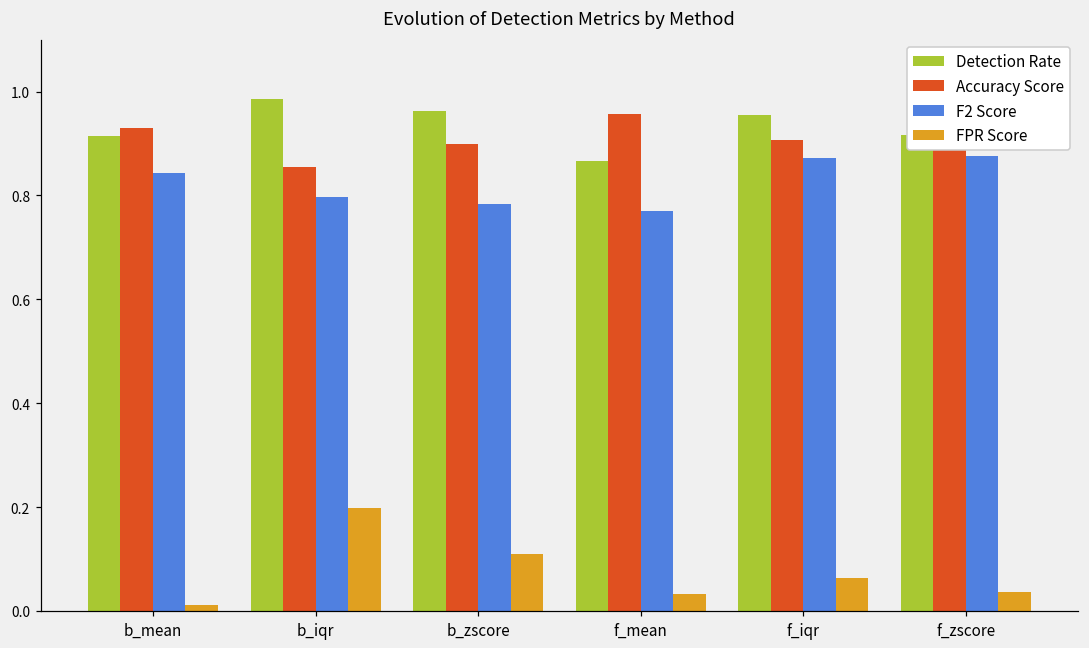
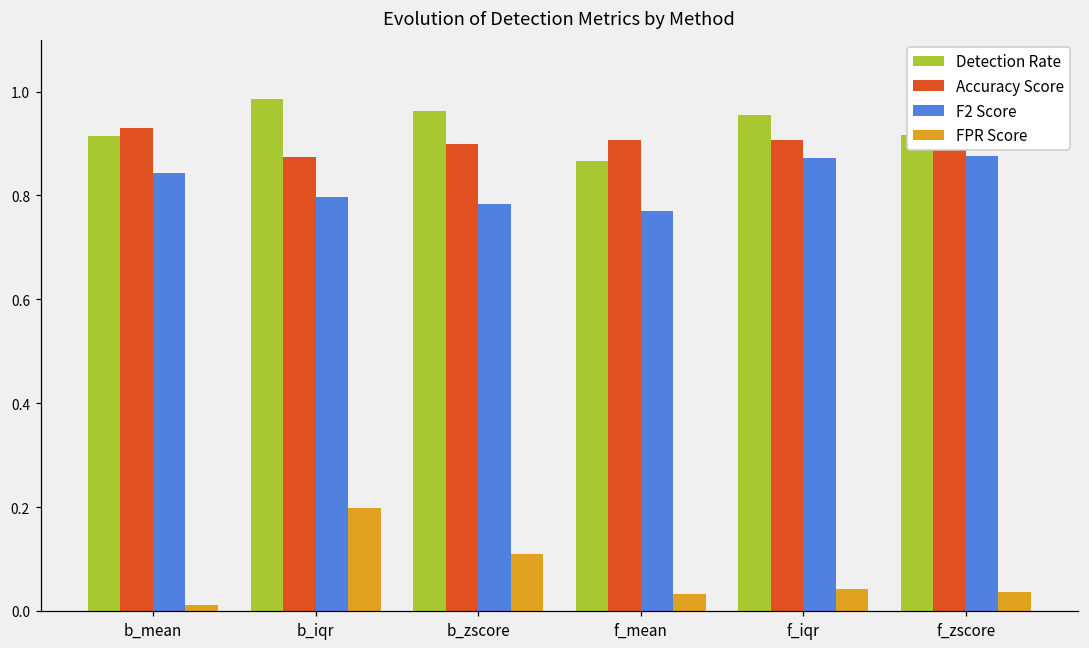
  {
    "Detection Rate": {
      "b_mean": 0.91,
      "b_iqr": 0.99,
      "b_zscore": 0.96,
      "f_mean": 0.87,
      "f_iqr": 0.95
    },
    "Accuracy Score": {
      "b_mean": 0.93,
-     "b_iqr": 0.85,
+     "b_iqr": 0.87,
      "b_zscore": 0.90,
-     "f_mean": 0.96,
+     "f_mean": 0.91,
      "f_iqr": 0.91
    },
    "F2 Score": {
      "b_mean": 0.84,
      "b_iqr": 0.80,
      "b_zscore": 0.78,
      "f_mean": 0.77,
      "f_iqr": 0.87,
      "f_zscore": 0.88
    },
    "FPR Score": {
      "b_mean": 0.01,
      "b_iqr": 0.20,
      "b_zscore": 0.11,
      "f_mean": 0.03,
-     "f_iqr": 0.06,
+     "f_iqr": 0.04,
      "f_zscore": 0.04
    }
  }
